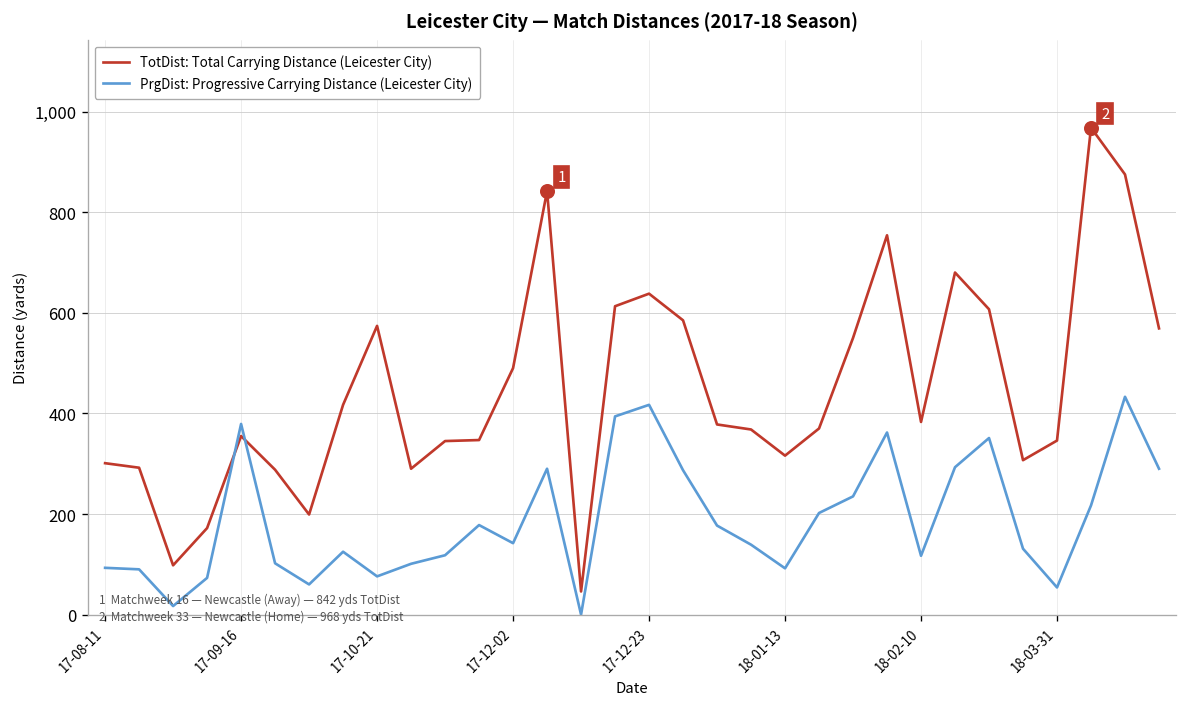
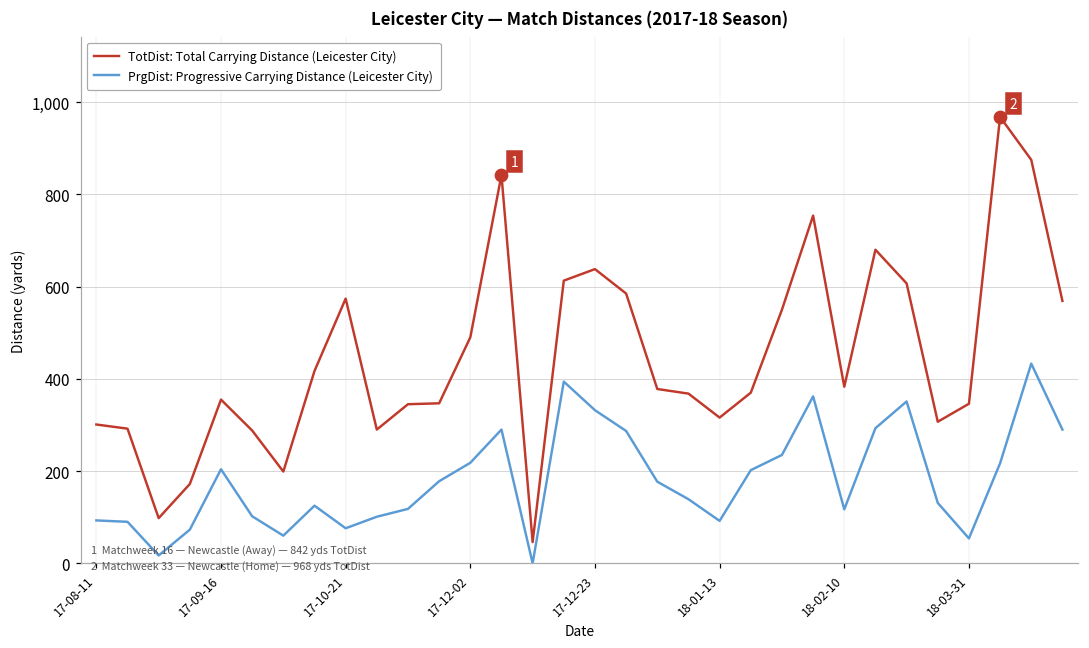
  {
    "PrgDist: Progressive Carrying Distance (Leicester City)": {
      "17-08-11": 90,
-     "17-09-16": 380,
+     "17-09-16": 200,
      "17-10-21": 80,
-     "17-12-02": 140,
-     "17-12-23": 420,
+     "17-12-02": 220,
+     "17-12-23": 330,
      "18-01-13": 90,
      "18-02-10": 120,
      "18-03-31": 50
    }
  }
